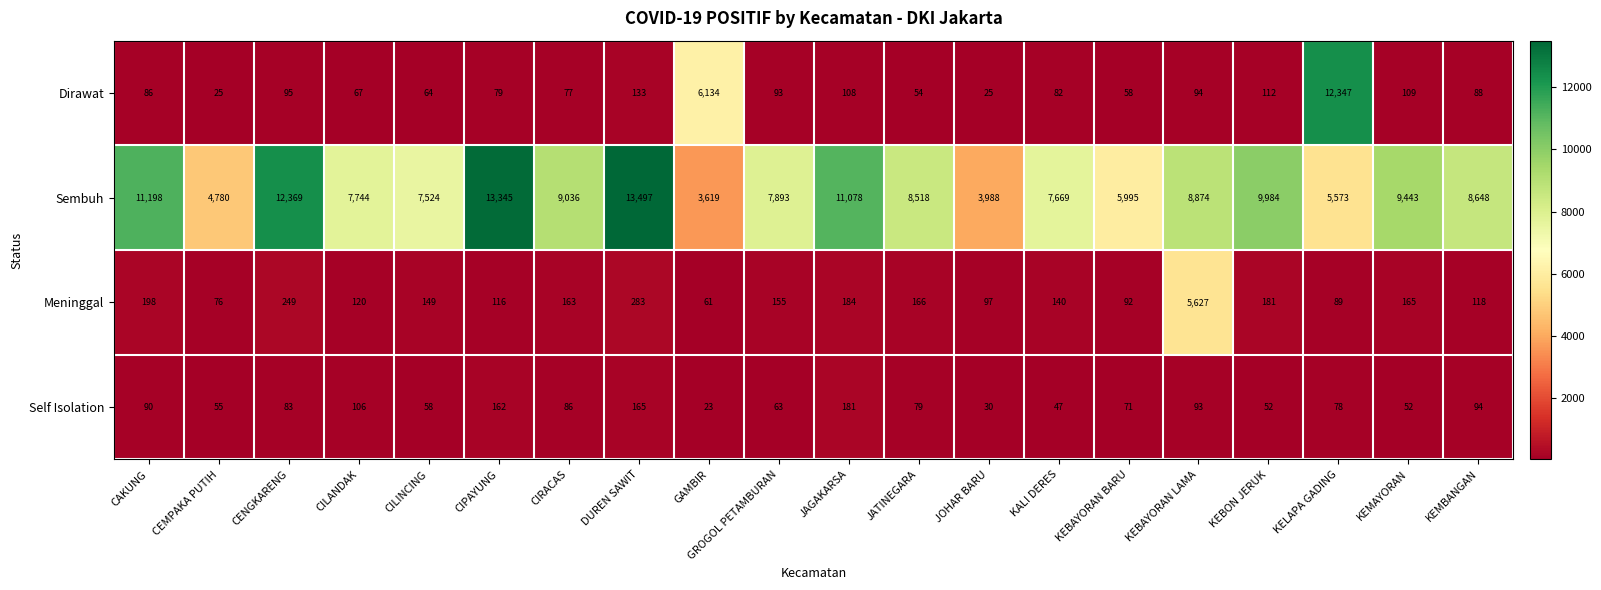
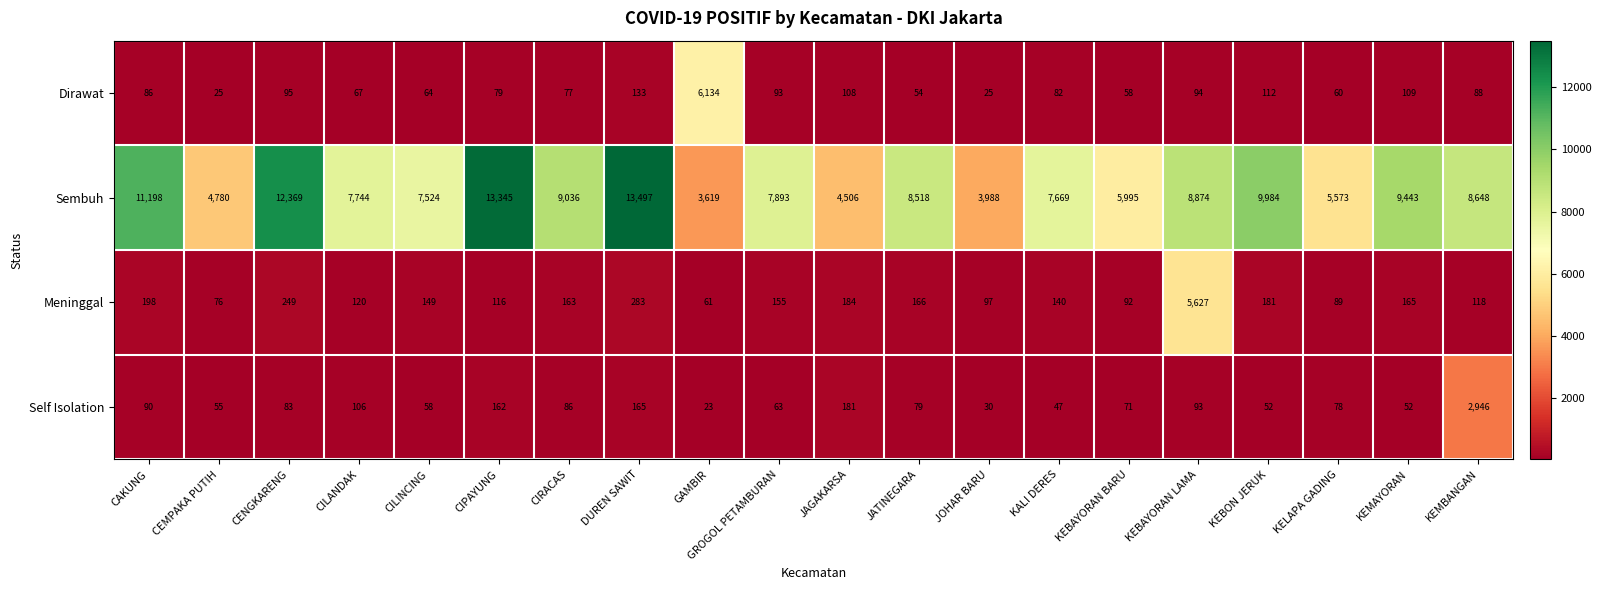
  {
    "Dirawat": {
      "CAKUNG": "86",
      "CEMPAKA PUTIH": "25",
      "CENGKARENG": "95",
      "CILANDAK": "67",
      "CILINCING": "64",
      "CIPAYUNG": "79",
      "CIRACAS": "77",
      "DUREN SAWIT": "133",
      "GAMBIR": "6,134",
      "GROGOL PETAMBURAN": "93",
      "JAGAKARSA": "108",
      "JATINEGARA": "54",
      "JOHAR BARU": "25",
      "KALI DERES": "82",
      "KEBAYORAN BARU": "58",
      "KEBAYORAN LAMA": "94",
      "KEBON JERUK": "112",
-     "KELAPA GADING": "12,347",
+     "KELAPA GADING": "60",
      "KEMAYORAN": "109",
      "KEMBANGAN": "88"
    },
    "Sembuh": {
      "CAKUNG": "11,198",
      "CEMPAKA PUTIH": "4,780",
      "CENGKARENG": "12,369",
      "CILANDAK": "7,744",
      "CILINCING": "7,524",
      "CIPAYUNG": "13,345",
      "CIRACAS": "9,036",
      "DUREN SAWIT": "13,497",
      "GAMBIR": "3,619",
      "GROGOL PETAMBURAN": "7,893",
-     "JAGAKARSA": "11,078",
+     "JAGAKARSA": "4,506",
      "JATINEGARA": "8,518",
      "JOHAR BARU": "3,988",
      "KALI DERES": "7,669",
      "KEBAYORAN BARU": "5,995",
      "KEBAYORAN LAMA": "8,874",
      "KEBON JERUK": "9,984",
      "KELAPA GADING": "5,573",
      "KEMAYORAN": "9,443",
      "KEMBANGAN": "8,648"
    },
    "Meninggal": {
      "CAKUNG": "198",
      "CEMPAKA PUTIH": "76",
      "CENGKARENG": "249",
      "CILANDAK": "120",
      "CILINCING": "149",
      "CIPAYUNG": "116",
      "CIRACAS": "163",
      "DUREN SAWIT": "283",
      "GAMBIR": "61",
      "GROGOL PETAMBURAN": "155",
      "JAGAKARSA": "184",
      "JATINEGARA": "166",
      "JOHAR BARU": "97",
      "KALI DERES": "140",
      "KEBAYORAN BARU": "92",
      "KEBAYORAN LAMA": "5,627",
      "KEBON JERUK": "181",
      "KELAPA GADING": "89",
      "KEMAYORAN": "165",
      "KEMBANGAN": "118"
    },
    "Self Isolation": {
      "CAKUNG": "90",
      "CEMPAKA PUTIH": "55",
      "CENGKARENG": "83",
      "CILANDAK": "106",
      "CILINCING": "58",
      "CIPAYUNG": "162",
      "CIRACAS": "86",
      "DUREN SAWIT": "165",
      "GAMBIR": "23",
      "GROGOL PETAMBURAN": "63",
      "JAGAKARSA": "181",
      "JATINEGARA": "79",
      "JOHAR BARU": "30",
      "KALI DERES": "47",
      "KEBAYORAN BARU": "71",
      "KEBAYORAN LAMA": "93",
      "KEBON JERUK": "52",
      "KELAPA GADING": "78",
      "KEMAYORAN": "52",
-     "KEMBANGAN": "94"
+     "KEMBANGAN": "2,946"
    }
  }
